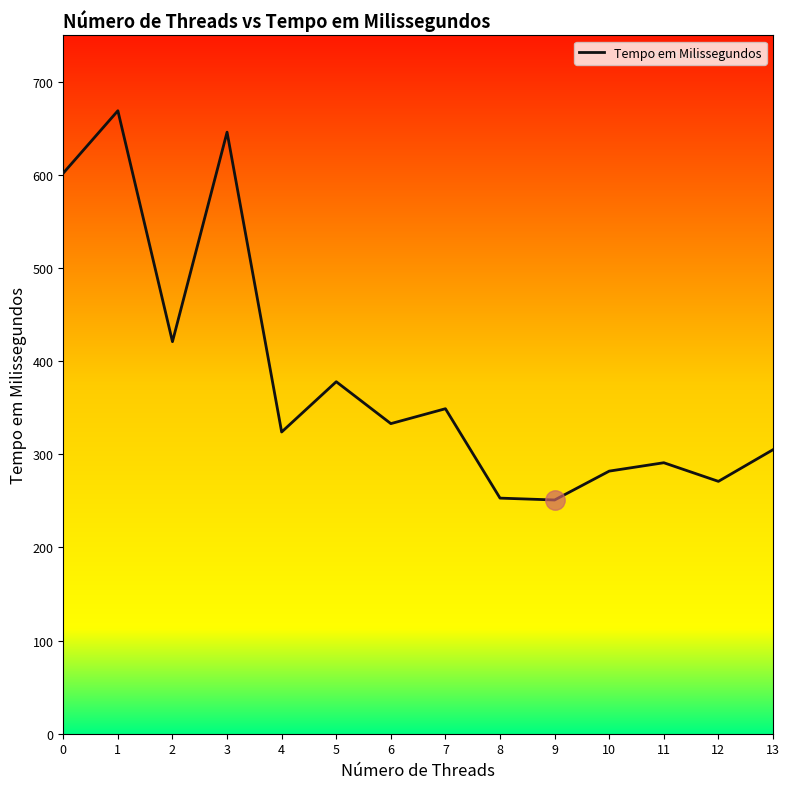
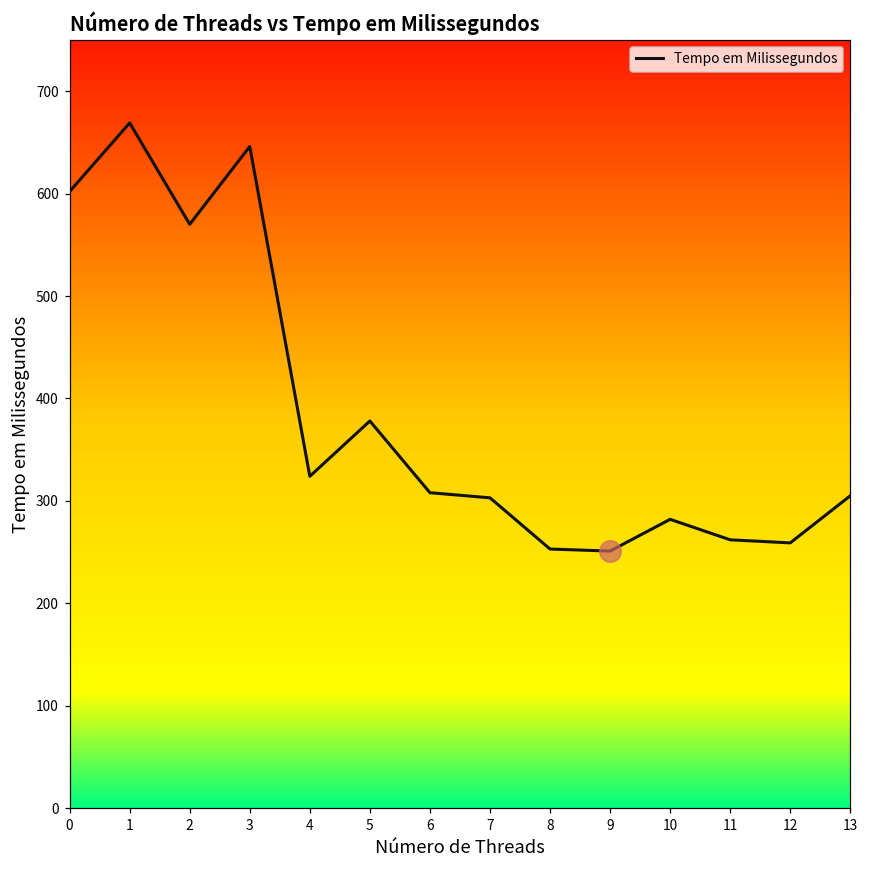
  {
    "Tempo em Milissegundos": {
      "0": 600,
      "1": 670,
-     "2": 420,
+     "2": 570,
      "3": 650,
      "4": 320,
      "5": 380,
-     "6": 330,
-     "7": 350,
+     "6": 310,
+     "7": 300,
      "8": 250,
      "10": 280,
-     "11": 290,
-     "12": 270,
+     "11": 260,
+     "12": 260,
      "13": 310
    }
  }
